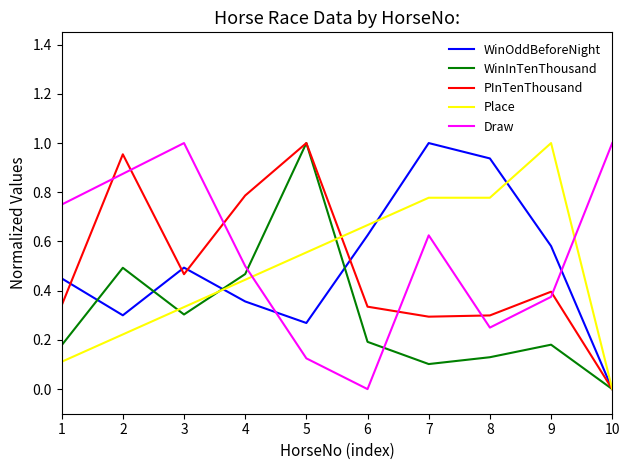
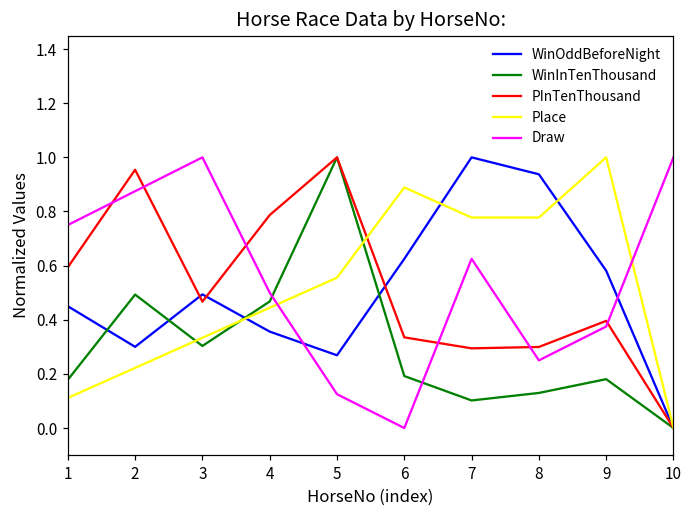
  {
    "WinOddBeforeNight": {
      "1": 0.45,
      "2": 0.30,
      "3": 0.49,
      "4": 0.36,
      "5": 0.27,
      "6": 0.63,
      "7": 1.00,
      "8": 0.94,
      "9": 0.58
    },
    "WinInTenThousand": {
      "1": 0.18,
      "2": 0.49,
      "3": 0.30,
      "4": 0.47,
      "6": 0.19,
      "7": 0.10,
      "8": 0.13,
      "9": 0.18
    },
    "PInTenThousand": {
-     "1": 0.34,
+     "1": 0.59,
      "2": 0.95,
      "3": 0.47,
      "4": 0.79,
      "6": 0.34,
      "7": 0.29,
      "8": 0.30,
      "9": 0.40
    },
    "Place": {
      "1": 0.11,
      "2": 0.22,
      "3": 0.33,
      "4": 0.44,
      "5": 0.56,
-     "6": 0.67,
+     "6": 0.89,
      "7": 0.78,
      "8": 0.78,
      "9": 1.00
    },
    "Draw": {
      "1": 0.75,
      "2": 0.88,
      "3": 1.00,
      "4": 0.50,
      "5": 0.13,
      "6": 0.00,
      "7": 0.63,
      "8": 0.25,
      "9": 0.38,
      "10": 1.00
    }
  }
